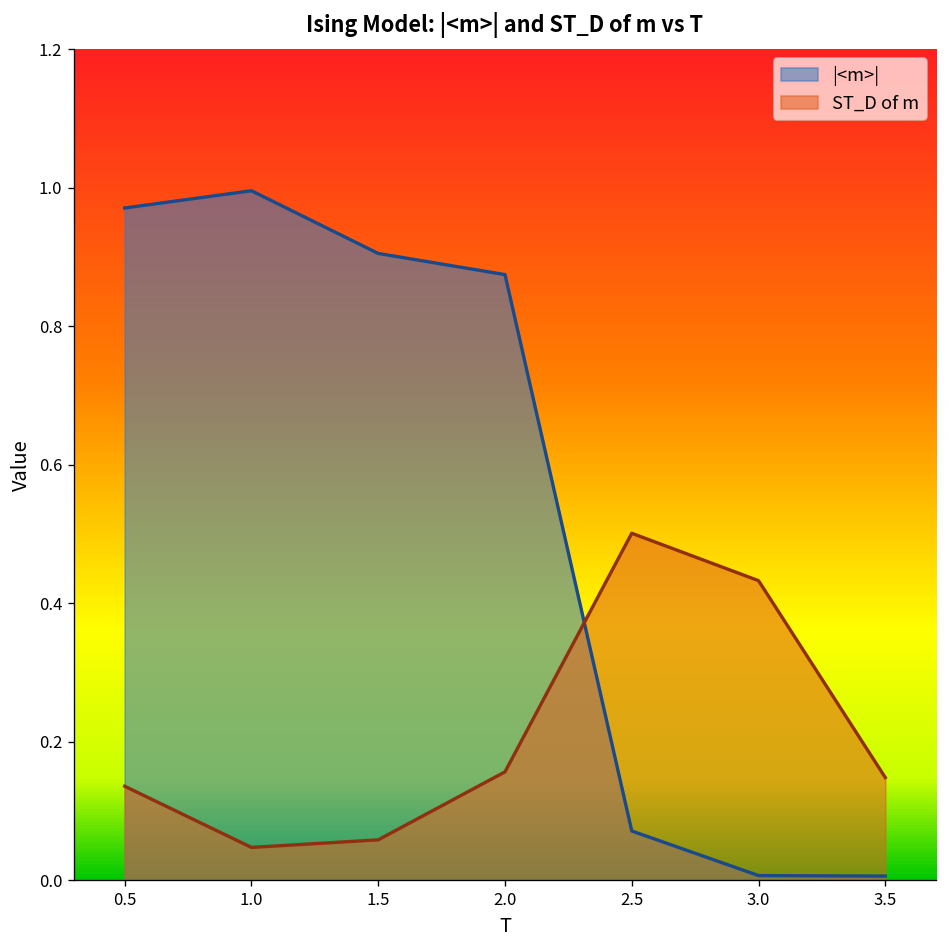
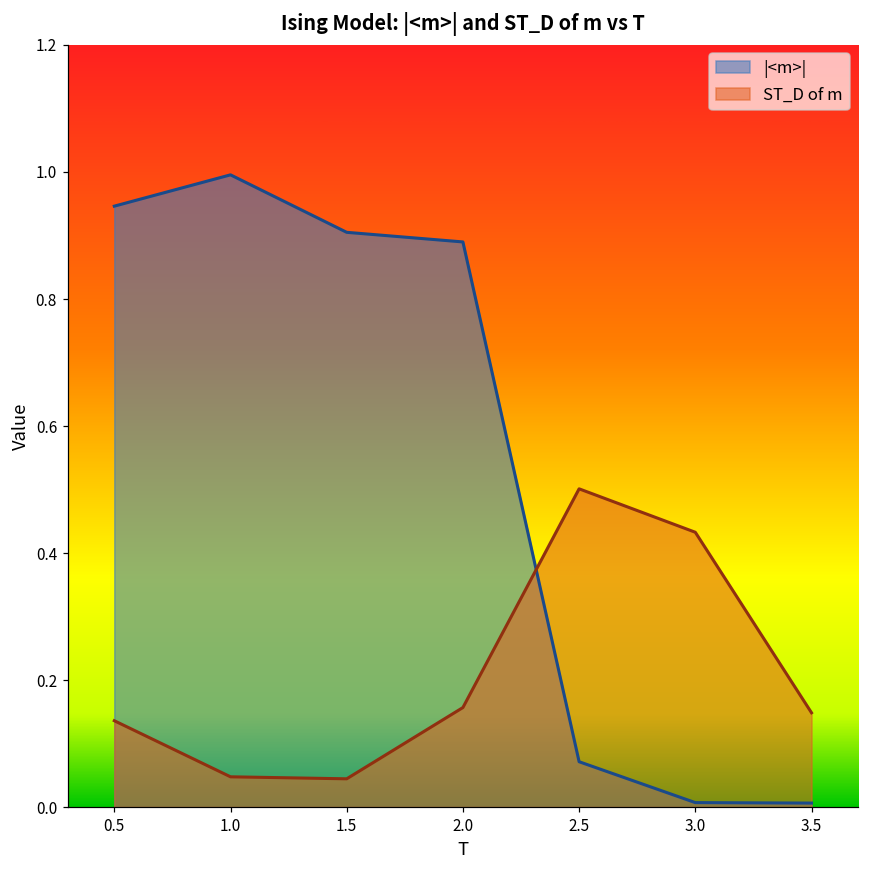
  {
    "|<m>|": {
-     "0.5": 0.97,
+     "0.5": 0.95,
      "1.0": 1.00,
      "1.5": 0.91,
-     "2.0": 0.87,
+     "2.0": 0.89,
      "2.5": 0.07,
      "3.0": 0.01,
      "3.5": 0.01
    },
    "ST_D of m": {
      "0.5": 0.14,
      "1.0": 0.05,
-     "1.5": 0.06,
+     "1.5": 0.04,
      "2.0": 0.16,
      "2.5": 0.50,
      "3.0": 0.43,
      "3.5": 0.15
    }
  }
